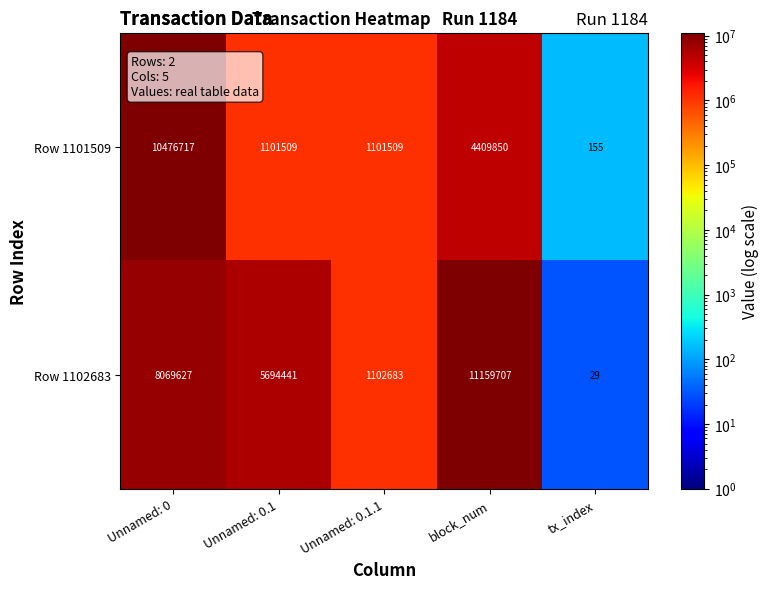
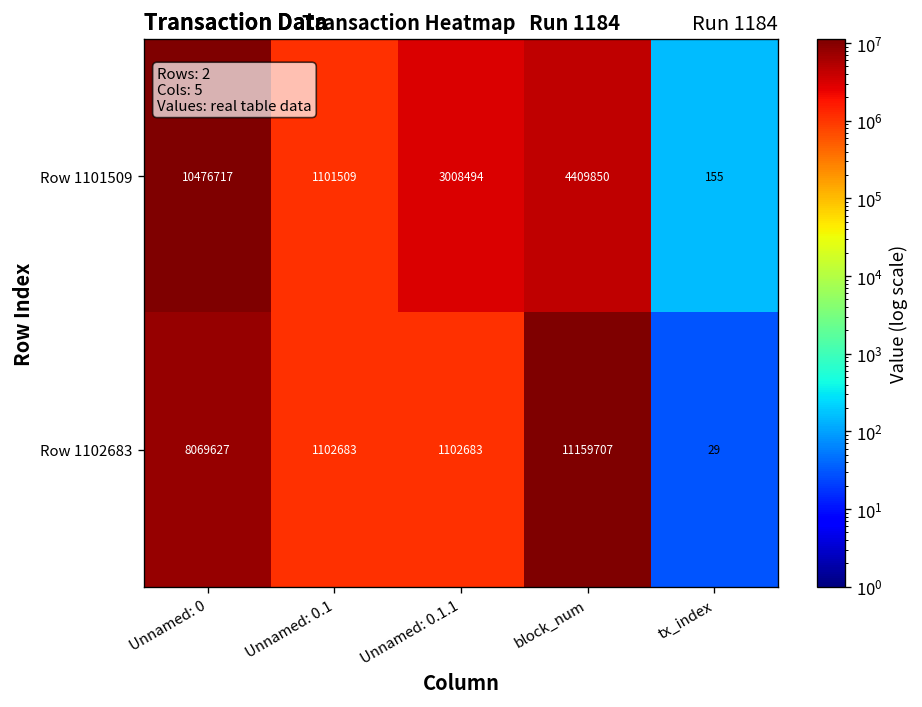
  {
    "Row 1101509": {
      "Unnamed: 0": 10476717,
      "Unnamed: 0.1": 1101509,
-     "Unnamed: 0.1.1": 1101509,
+     "Unnamed: 0.1.1": 3008494,
      "block_num": 4409850,
      "tx_index": 155
    },
    "Row 1102683": {
      "Unnamed: 0": 8069627,
-     "Unnamed: 0.1": 5694441,
+     "Unnamed: 0.1": 1102683,
      "Unnamed: 0.1.1": 1102683,
      "block_num": 11159707,
      "tx_index": 29
    }
  }
